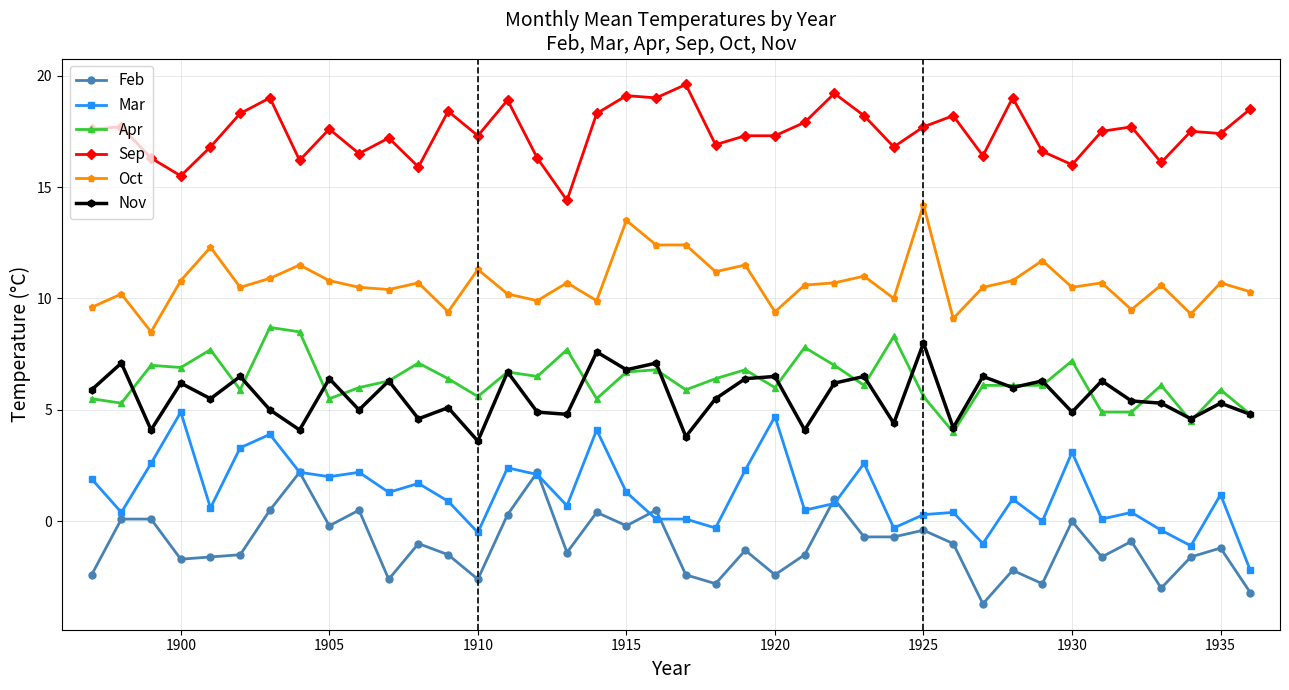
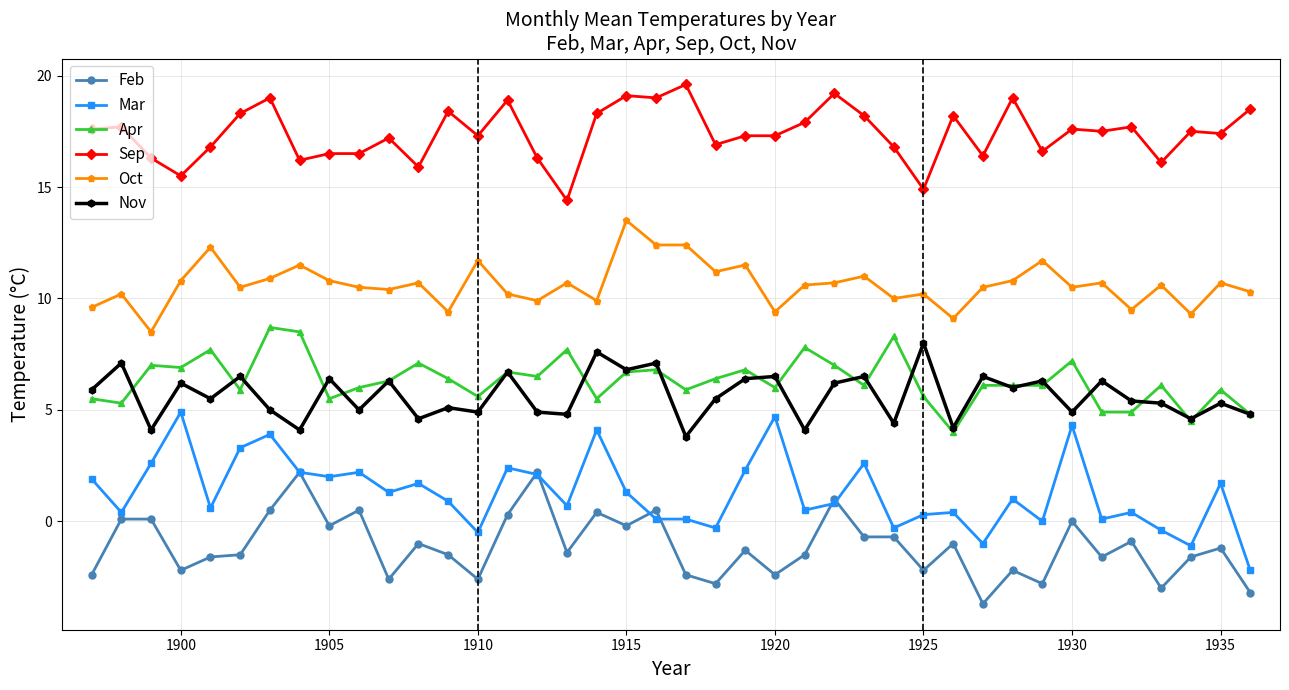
  {
    "Feb": {
-     "1900": -1.7,
+     "1900": -2.2,
      "1905": -0.2,
      "1910": -2.6,
      "1915": -0.2,
      "1920": -2.4,
-     "1925": -0.4,
+     "1925": -2.2,
      "1930": 0.0,
      "1935": -1.2
    },
    "Mar": {
      "1900": 4.9,
      "1905": 2.0,
      "1910": -0.5,
      "1915": 1.3,
      "1920": 4.7,
      "1925": 0.3,
-     "1930": 3.1,
-     "1935": 1.2
+     "1930": 4.3,
+     "1935": 1.7
    },
    "Apr": {
      "1900": 6.9,
      "1905": 5.5,
      "1910": 5.6,
      "1920": 6.0,
      "1925": 5.6,
      "1930": 7.2,
      "1935": 5.9
    },
    "Sep": {
      "1900": 15.5,
-     "1905": 17.6,
+     "1905": 16.5,
      "1910": 17.3,
      "1915": 19.1,
      "1920": 17.3,
-     "1925": 17.7,
-     "1930": 16.0,
+     "1925": 14.9,
+     "1930": 17.6,
      "1935": 17.4
    },
    "Oct": {
      "1900": 10.8,
      "1905": 10.8,
-     "1910": 11.3,
+     "1910": 11.7,
      "1915": 13.5,
      "1920": 9.4,
-     "1925": 14.2,
+     "1925": 10.2,
      "1930": 10.5,
      "1935": 10.7
    },
    "Nov": {
      "1900": 6.2,
      "1905": 6.4,
-     "1910": 3.6,
+     "1910": 4.9,
      "1920": 6.5,
      "1925": 8.0,
      "1930": 4.9,
      "1935": 5.3
    }
  }
